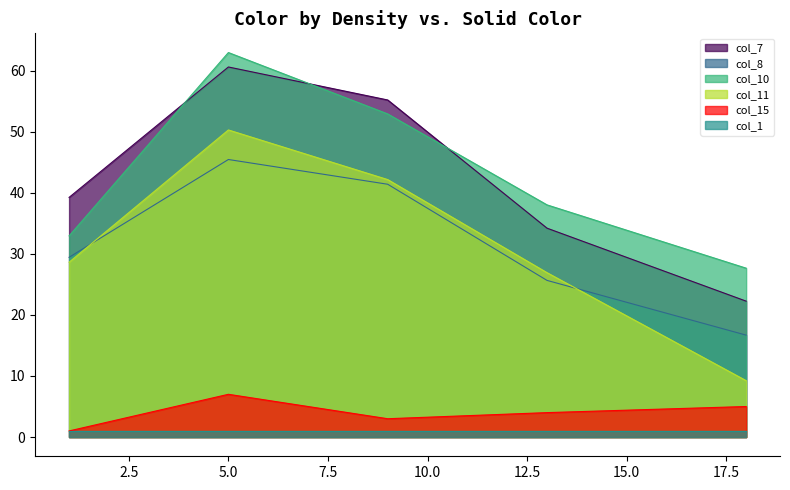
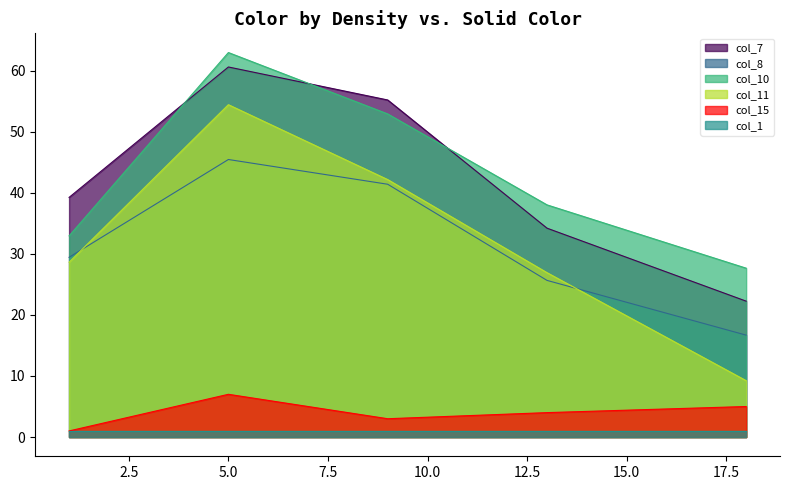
  {
    "col_7": {
      "5.0": 61
    },
    "col_11": {
-     "5.0": 50
+     "5.0": 54
    },
    "col_15": {
      "5.0": 7
    }
  }
